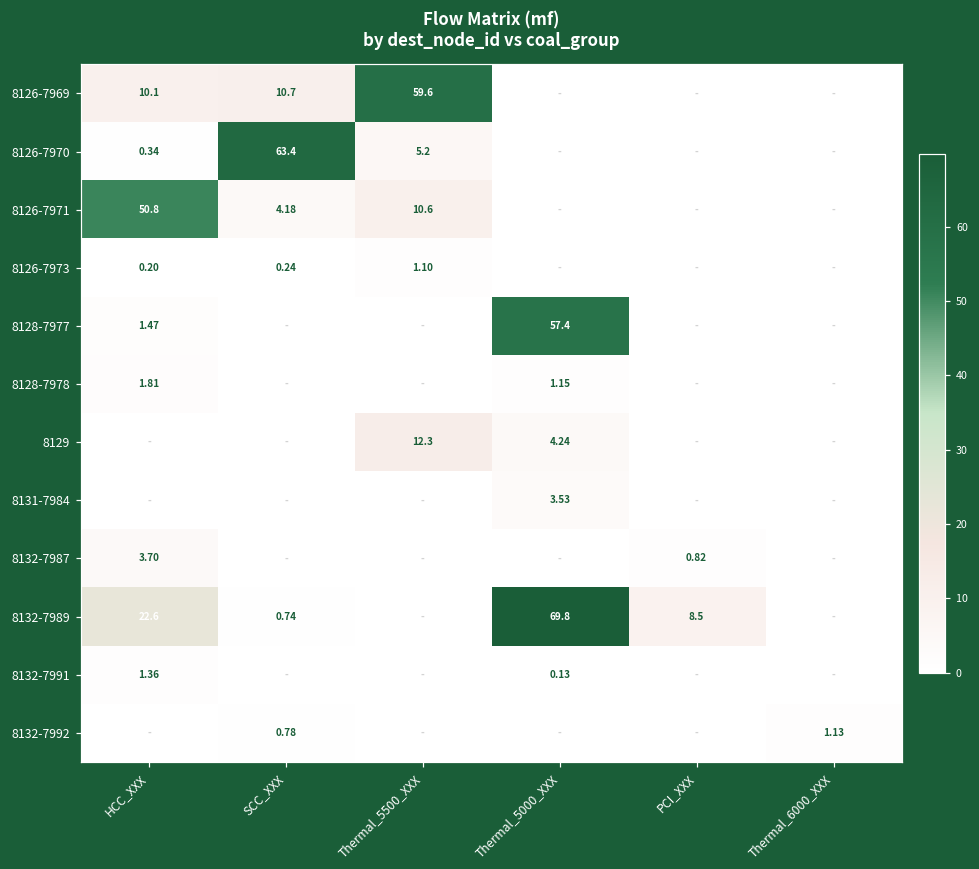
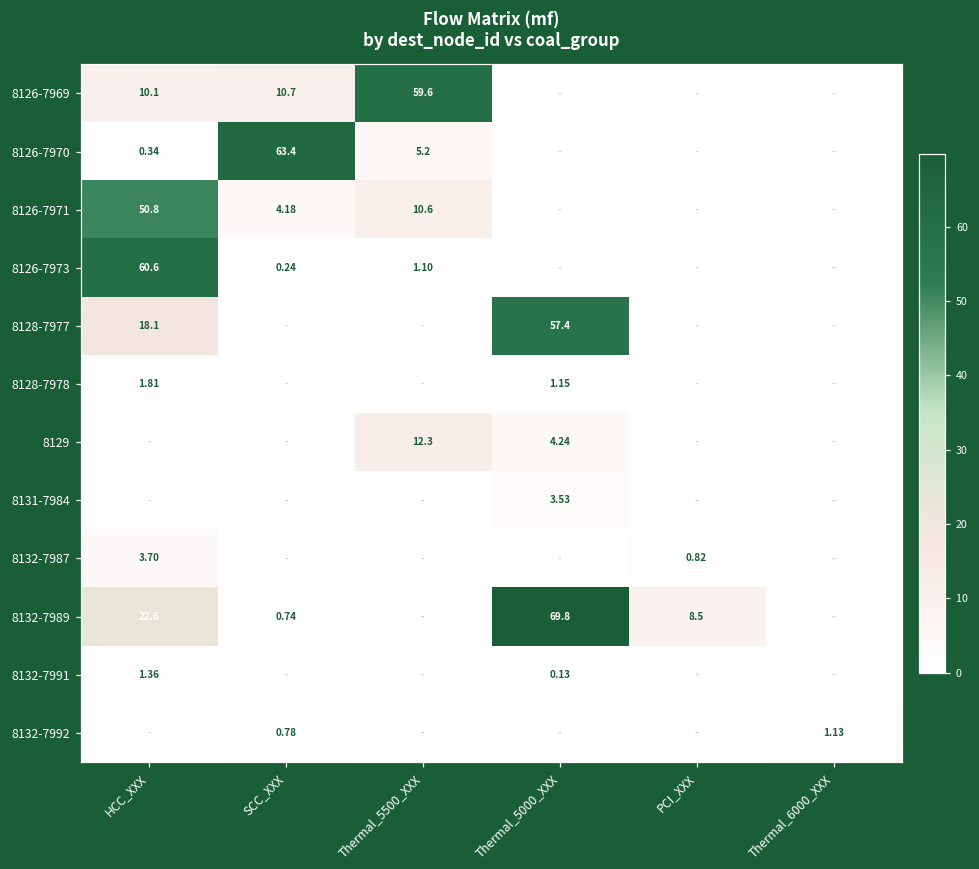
  {
    "8126-7969": {
      "HCC_XXX": 10.1,
      "SCC_XXX": 10.7,
      "Thermal_5500_XXX": 59.6
    },
    "8126-7970": {
      "HCC_XXX": 0.34,
      "SCC_XXX": 63.4,
      "Thermal_5500_XXX": 5.2
    },
    "8126-7971": {
      "HCC_XXX": 50.8,
      "SCC_XXX": 4.18,
      "Thermal_5500_XXX": 10.6
    },
    "8126-7973": {
-     "HCC_XXX": 0.20,
+     "HCC_XXX": 60.6,
      "SCC_XXX": 0.24,
      "Thermal_5500_XXX": 1.10
    },
    "8128-7977": {
-     "HCC_XXX": 1.47,
+     "HCC_XXX": 18.1,
      "Thermal_5000_XXX": 57.4
    },
    "8128-7978": {
      "HCC_XXX": 1.81,
      "Thermal_5000_XXX": 1.15
    },
    "8129": {
      "Thermal_5500_XXX": 12.3,
      "Thermal_5000_XXX": 4.24
    },
    "8131-7984": {
      "Thermal_5000_XXX": 3.53
    },
    "8132-7987": {
      "HCC_XXX": 3.70,
      "PCI_XXX": 0.82
    },
    "8132-7989": {
      "SCC_XXX": 0.74,
      "Thermal_5000_XXX": 69.8,
      "PCI_XXX": 8.5
    },
    "8132-7991": {
      "HCC_XXX": 1.36,
      "Thermal_5000_XXX": 0.13
    },
    "8132-7992": {
      "SCC_XXX": 0.78,
      "Thermal_6000_XXX": 1.13
    }
  }
